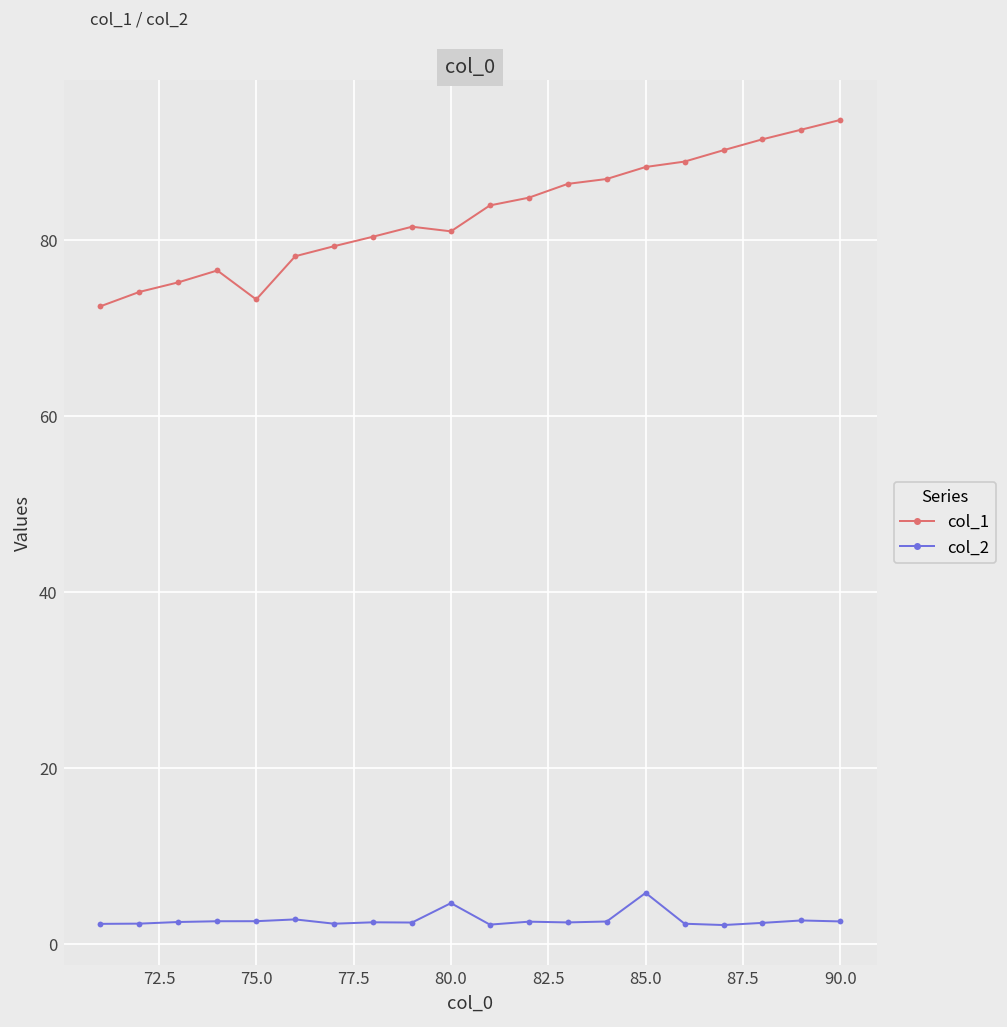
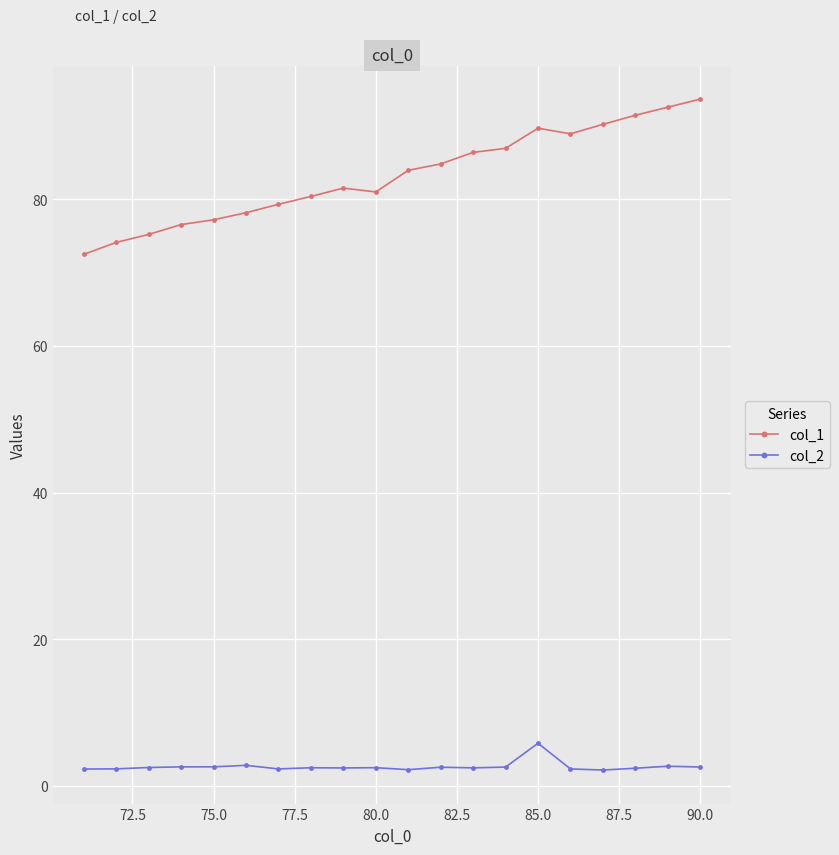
  {
    "col_1": {
-     "75.0": 73,
+     "75.0": 77,
      "80.0": 81,
-     "85.0": 88,
+     "85.0": 90,
      "90.0": 94
    },
    "col_2": {
      "75.0": 3,
-     "80.0": 5,
+     "80.0": 2,
      "85.0": 6,
      "90.0": 3
    }
  }
